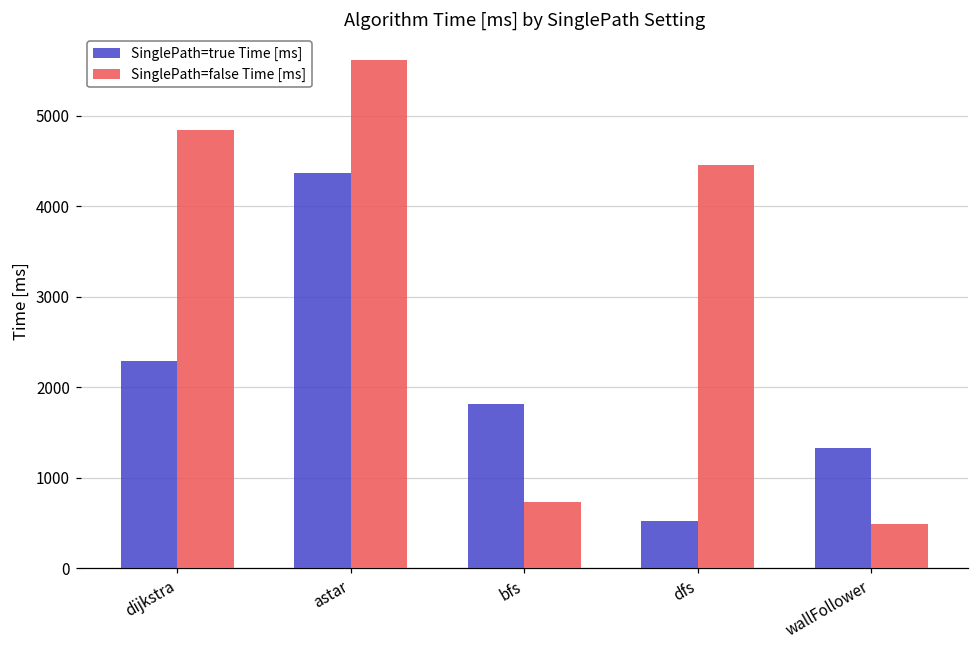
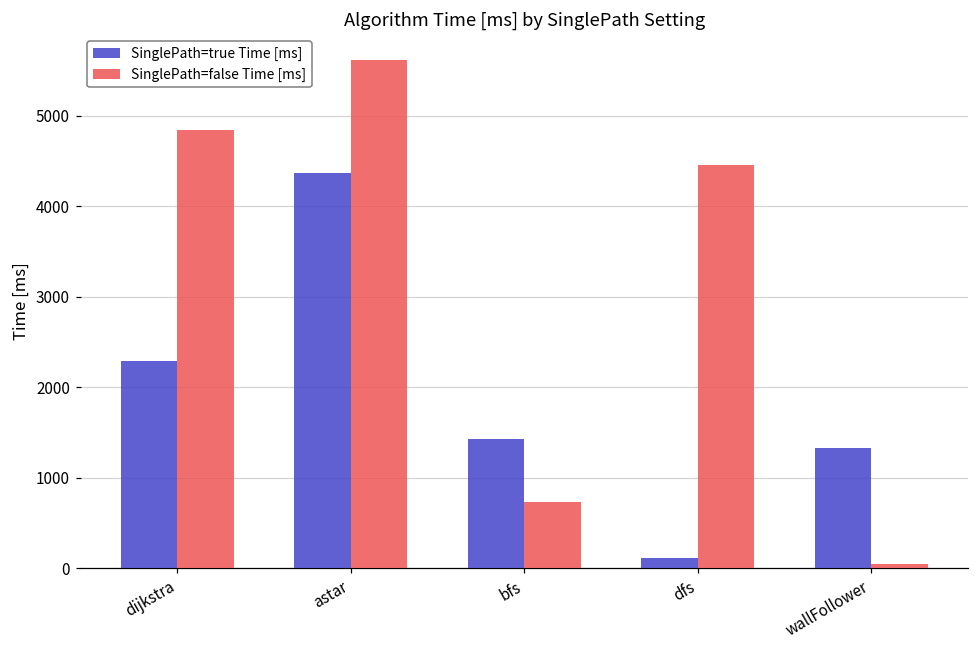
  {
    "SinglePath=true Time [ms]": {
      "dijkstra": 2300,
      "astar": 4400,
-     "bfs": 1800,
-     "dfs": 500,
+     "bfs": 1400,
+     "dfs": 100,
      "wallFollower": 1300
    },
    "SinglePath=false Time [ms]": {
      "dijkstra": 4800,
      "astar": 5600,
      "bfs": 700,
      "dfs": 4500,
-     "wallFollower": 500
+     "wallFollower": 0
    }
  }
